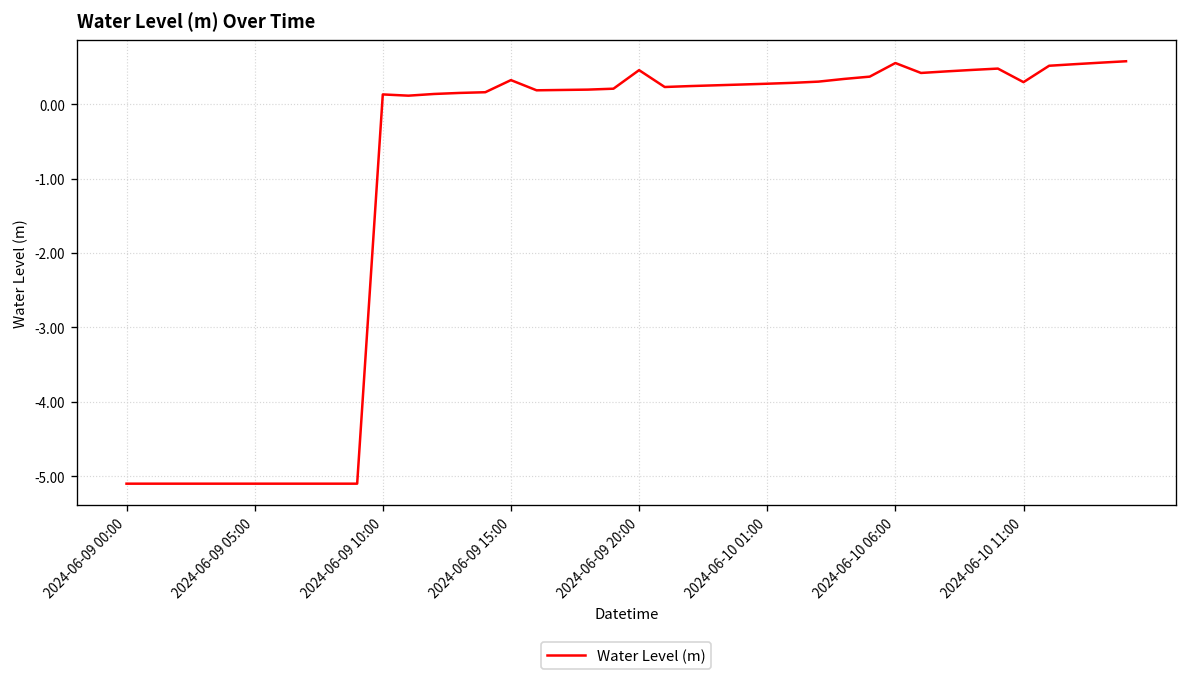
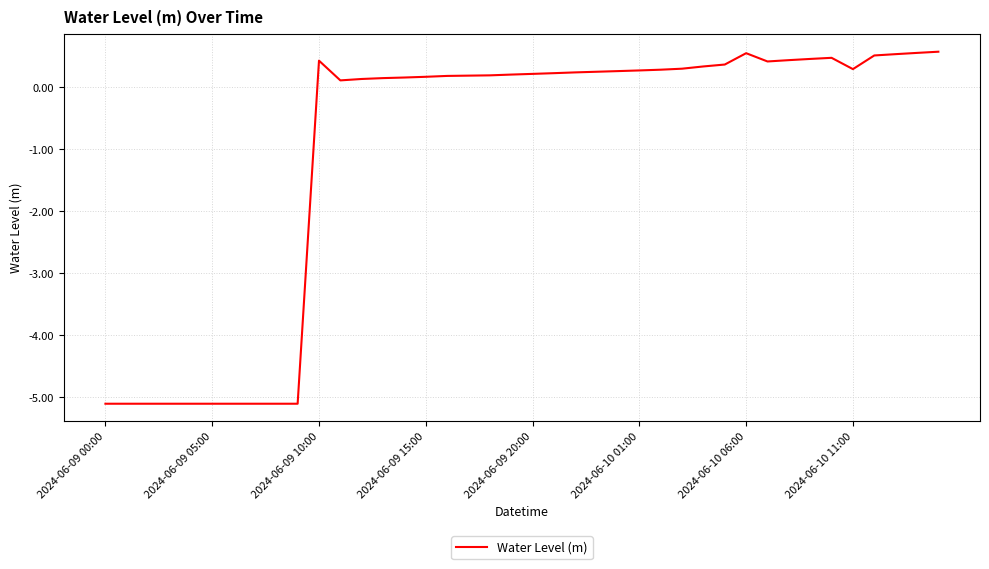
  {
    "2024-06-09 00:00": -5.1,
    "2024-06-09 05:00": -5.1,
-   "2024-06-09 10:00": 0.1,
-   "2024-06-09 15:00": 0.3,
-   "2024-06-09 20:00": 0.5,
+   "2024-06-09 10:00": 0.4,
+   "2024-06-09 15:00": 0.2,
+   "2024-06-09 20:00": 0.2,
    "2024-06-10 01:00": 0.3,
    "2024-06-10 06:00": 0.6,
    "2024-06-10 11:00": 0.3
  }
